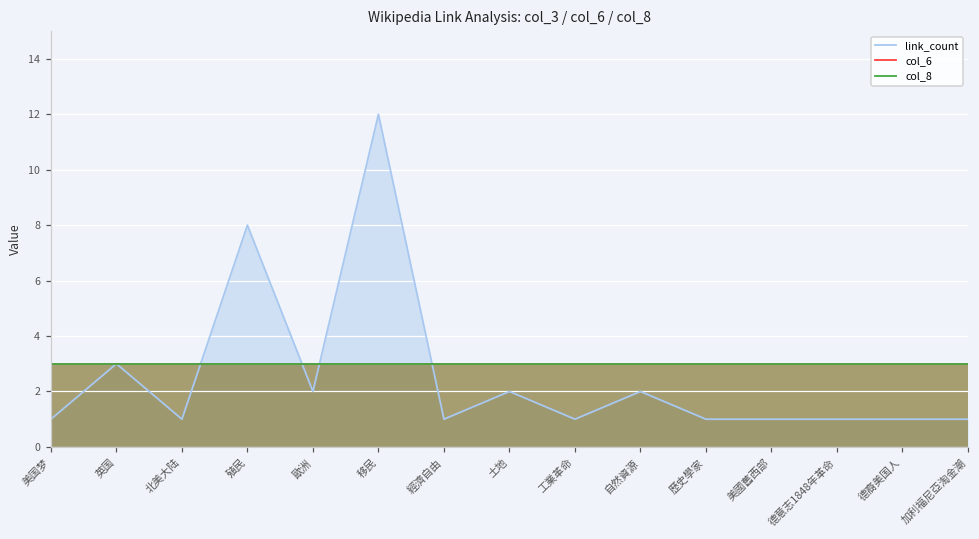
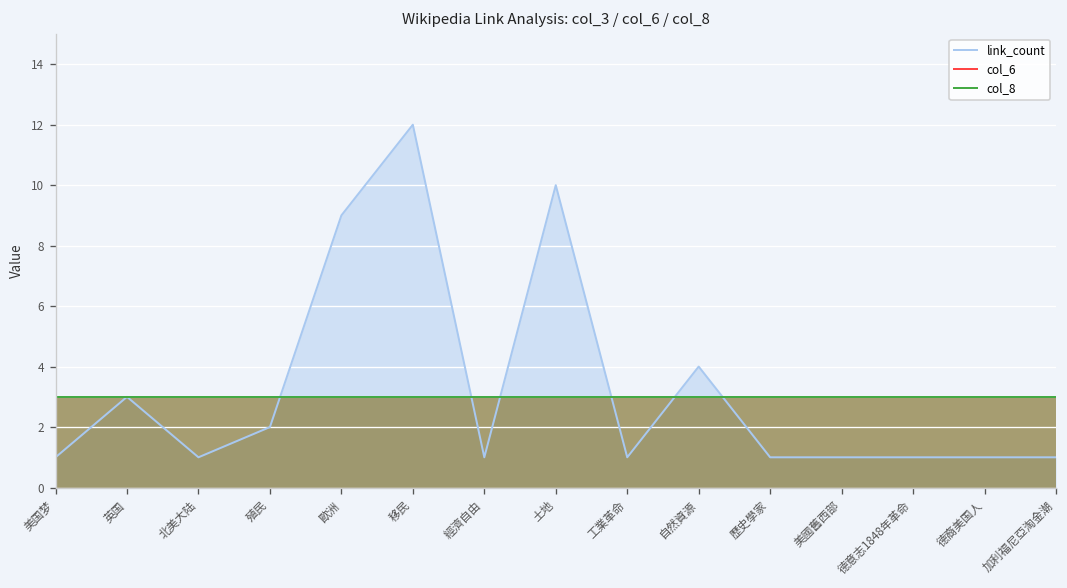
  {
    "link_count": {
      "美国梦": 1,
      "北美大陆": 1,
-     "殖民": 8,
-     "歐洲": 2,
+     "殖民": 2,
+     "歐洲": 9,
      "移民": 12,
      "經濟自由": 1,
-     "土地": 2,
+     "土地": 10,
      "工業革命": 1,
-     "自然資源": 2,
+     "自然資源": 4,
      "歷史學家": 1,
      "美國舊西部": 1,
      "德意志1848年革命": 1,
      "德裔美国人": 1,
      "加利福尼亞淘金潮": 1
    },
    "col_8": {
      "美国梦": 3,
      "北美大陆": 3,
      "殖民": 3,
      "歐洲": 3,
      "移民": 3,
      "經濟自由": 3,
      "土地": 3,
      "工業革命": 3,
      "自然資源": 3,
      "歷史學家": 3,
      "美國舊西部": 3,
      "德意志1848年革命": 3,
      "德裔美国人": 3,
      "加利福尼亞淘金潮": 3
    }
  }
